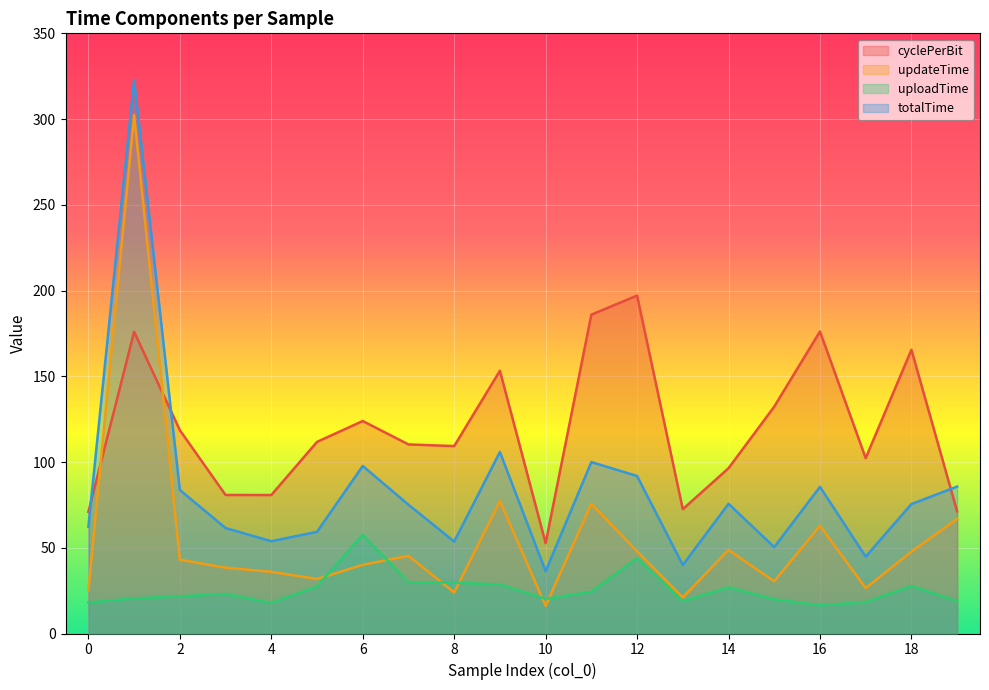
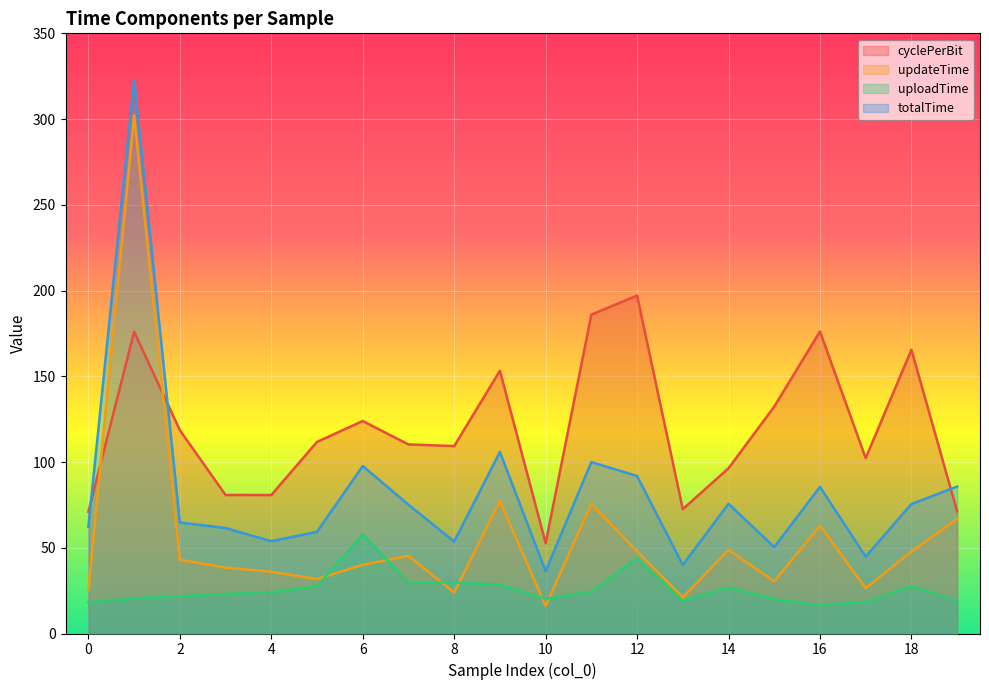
  {
    "uploadTime": {
      "0": 18,
      "2": 22,
-     "4": 18,
+     "4": 24,
      "6": 58,
      "8": 30,
      "10": 20,
      "12": 44,
      "14": 27,
      "16": 16,
      "18": 28
    },
    "totalTime": {
      "0": 62,
-     "2": 84,
+     "2": 65,
      "4": 54,
      "6": 98,
      "8": 54,
      "10": 36,
      "12": 92,
      "14": 76,
      "16": 86,
      "18": 75
    }
  }
